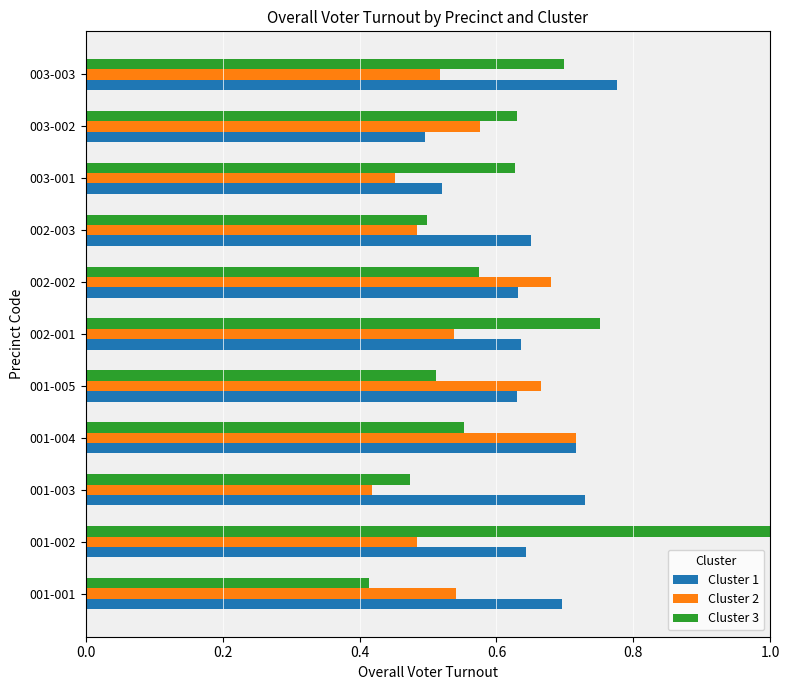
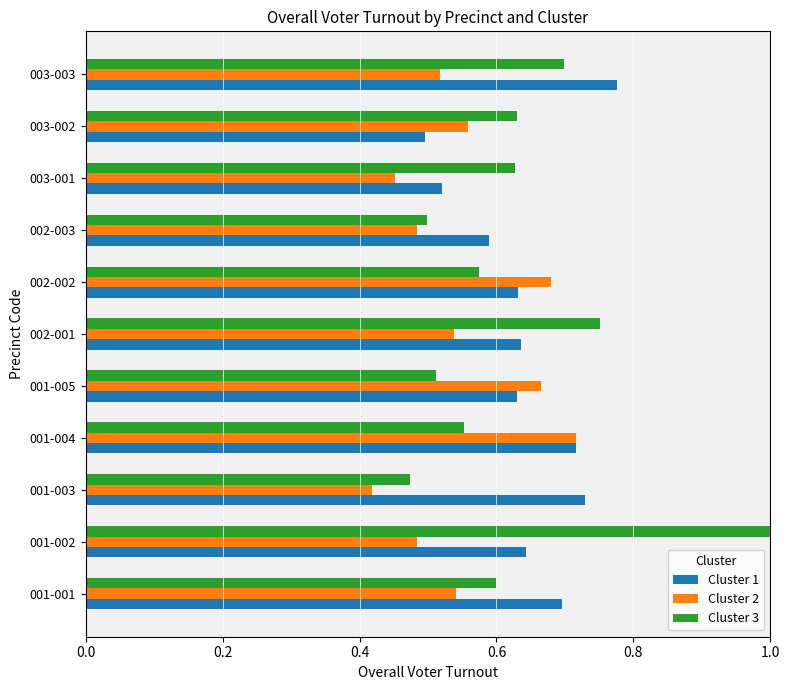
  {
    "Cluster 1": {
      "003-003": 0.78,
      "003-002": 0.50,
      "003-001": 0.52,
-     "002-003": 0.65,
+     "002-003": 0.59,
      "002-002": 0.63,
      "002-001": 0.64,
      "001-005": 0.63,
      "001-004": 0.72,
      "001-003": 0.73,
      "001-002": 0.64,
      "001-001": 0.70
    },
    "Cluster 2": {
      "003-003": 0.52,
-     "003-002": 0.58,
+     "003-002": 0.56,
      "003-001": 0.45,
      "002-003": 0.48,
      "002-002": 0.68,
      "002-001": 0.54,
      "001-005": 0.66,
      "001-004": 0.72,
      "001-003": 0.42,
      "001-002": 0.48,
      "001-001": 0.54
    },
    "Cluster 3": {
      "003-003": 0.70,
      "003-002": 0.63,
      "003-001": 0.63,
      "002-003": 0.50,
      "002-002": 0.57,
      "002-001": 0.75,
      "001-005": 0.51,
      "001-004": 0.55,
      "001-003": 0.47,
      "001-002": 1.00,
-     "001-001": 0.41
+     "001-001": 0.60
    }
  }
